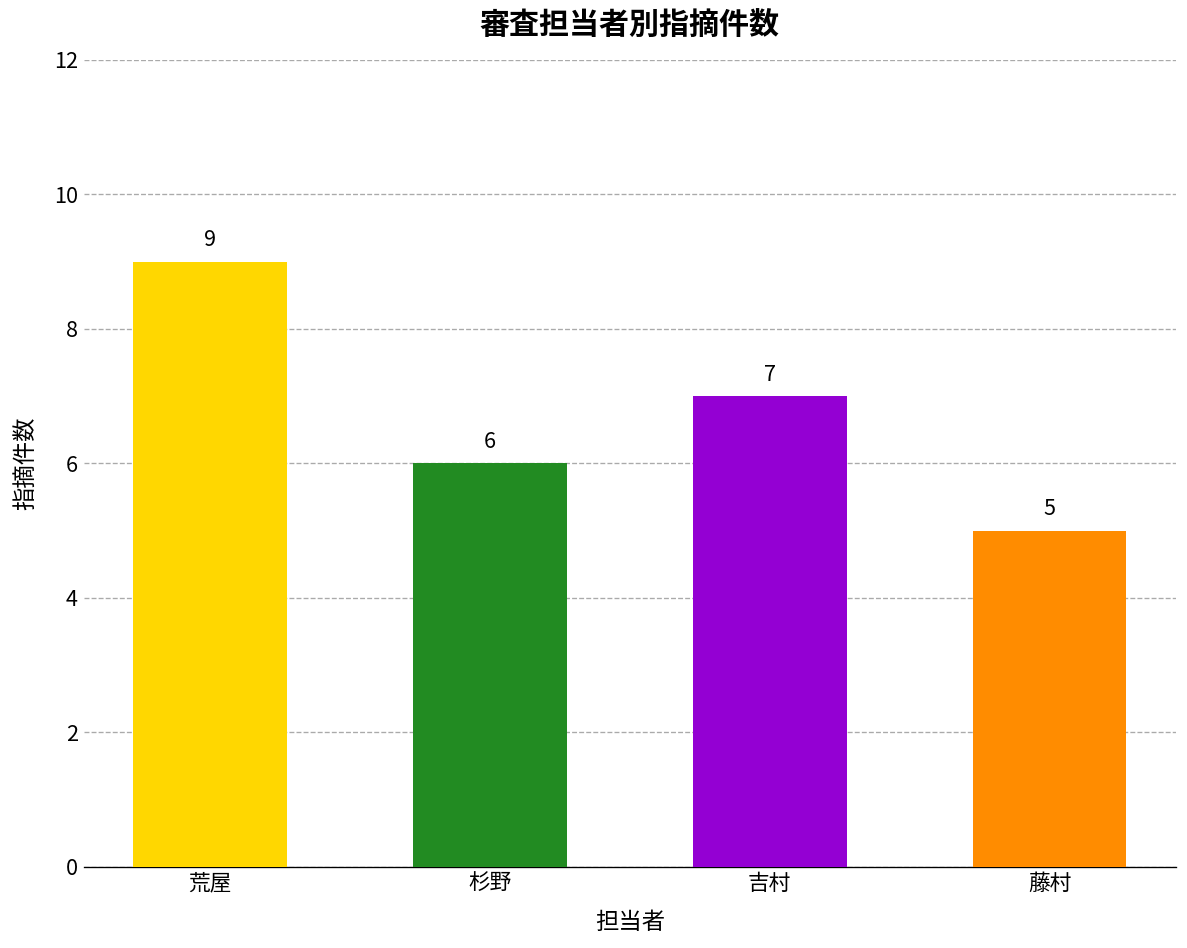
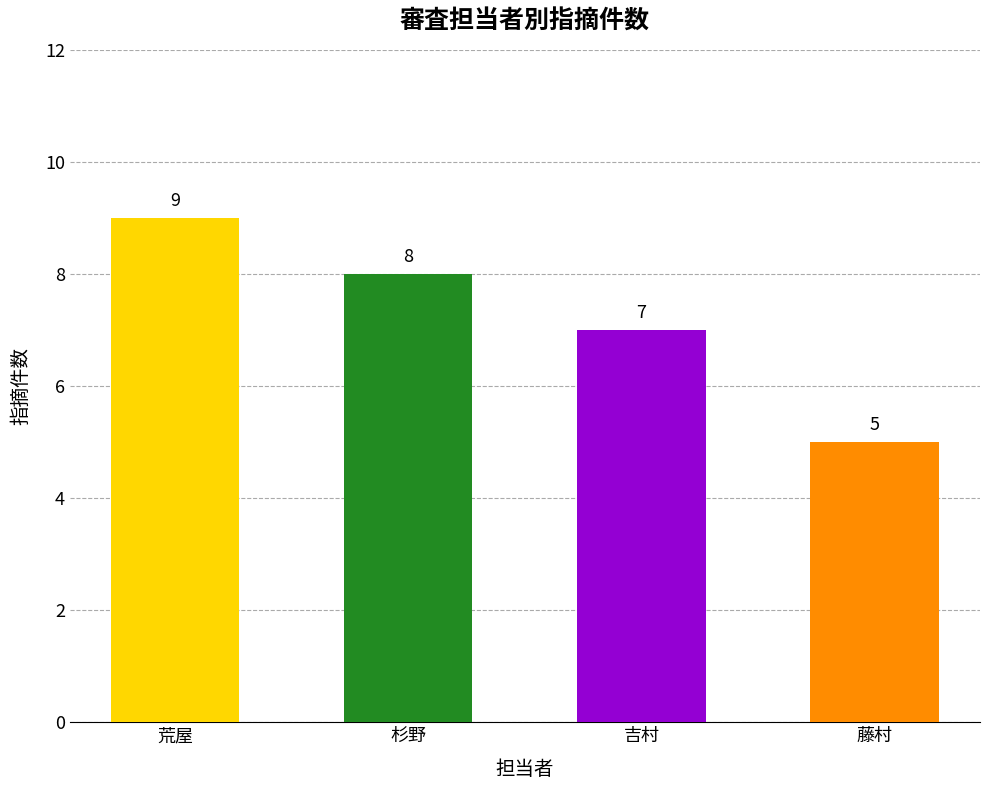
  {
    "荒屋": 9,
-   "杉野": 6,
+   "杉野": 8,
    "吉村": 7,
    "藤村": 5
  }
